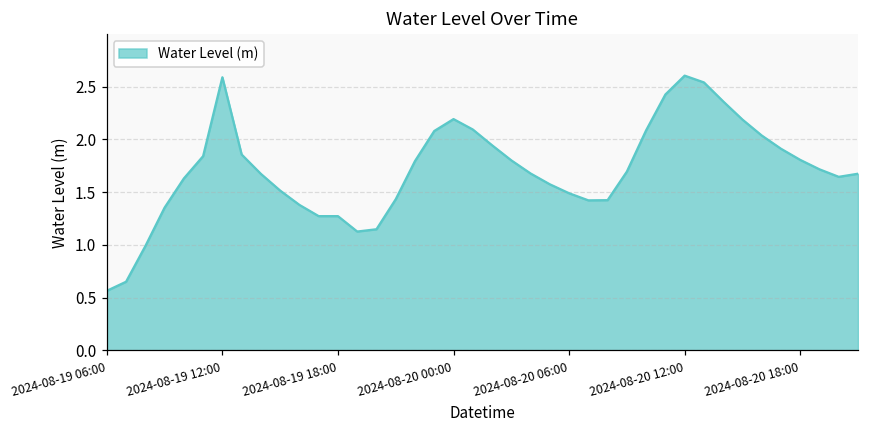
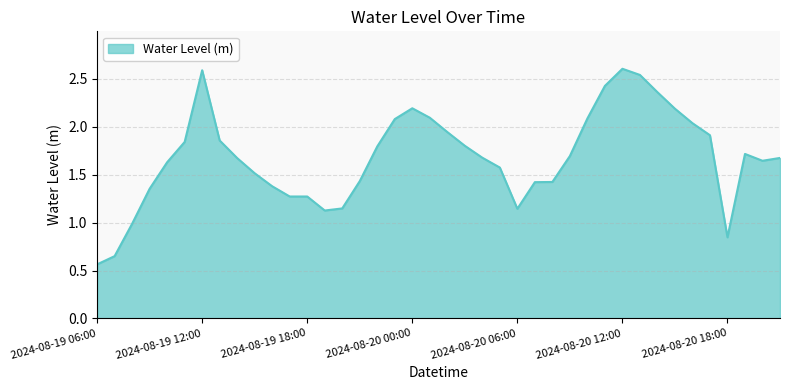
  {
    "2024-08-19 06:00": 0.6,
    "2024-08-19 12:00": 2.6,
    "2024-08-19 18:00": 1.3,
    "2024-08-20 00:00": 2.2,
-   "2024-08-20 06:00": 1.5,
+   "2024-08-20 06:00": 1.1,
    "2024-08-20 12:00": 2.6,
-   "2024-08-20 18:00": 1.8
+   "2024-08-20 18:00": 0.8
  }
